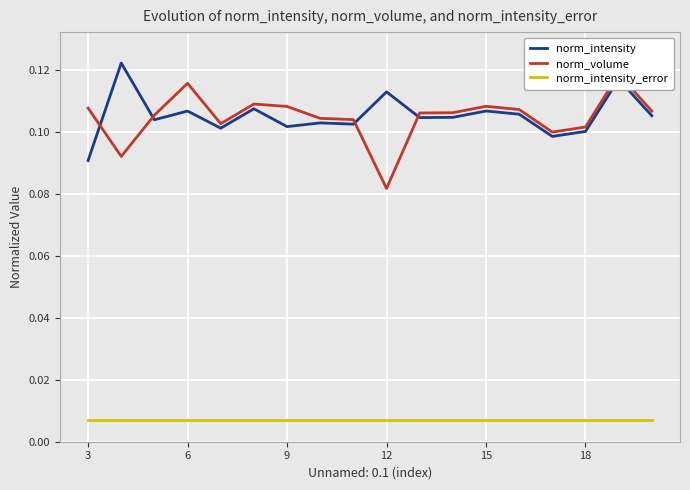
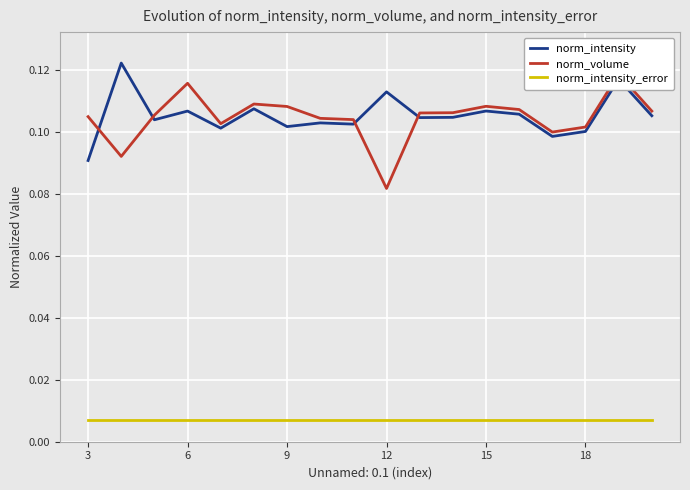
  {
    "norm_intensity": {
      "3": 0.091,
      "6": 0.107,
      "9": 0.102,
      "12": 0.113,
      "15": 0.107,
      "18": 0.100
    },
    "norm_volume": {
-     "3": 0.108,
+     "3": 0.105,
      "6": 0.116,
      "9": 0.108,
      "12": 0.082,
      "15": 0.108,
      "18": 0.102
    },
    "norm_intensity_error": {
      "3": 0.007,
      "6": 0.007,
      "9": 0.007,
      "12": 0.007,
      "15": 0.007,
      "18": 0.007
    }
  }
